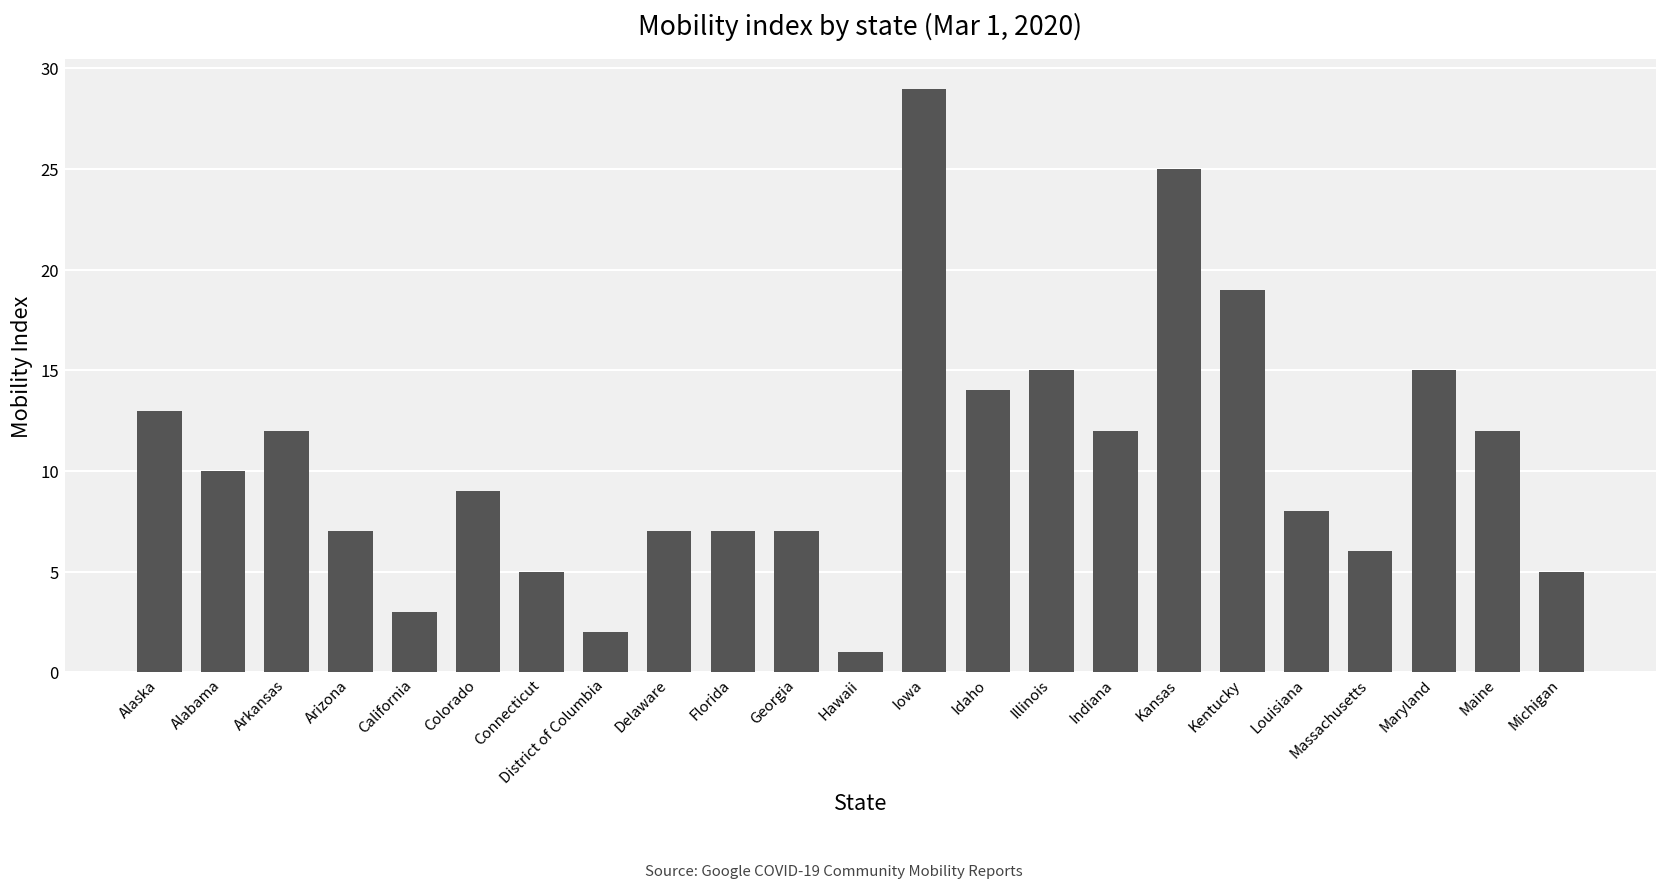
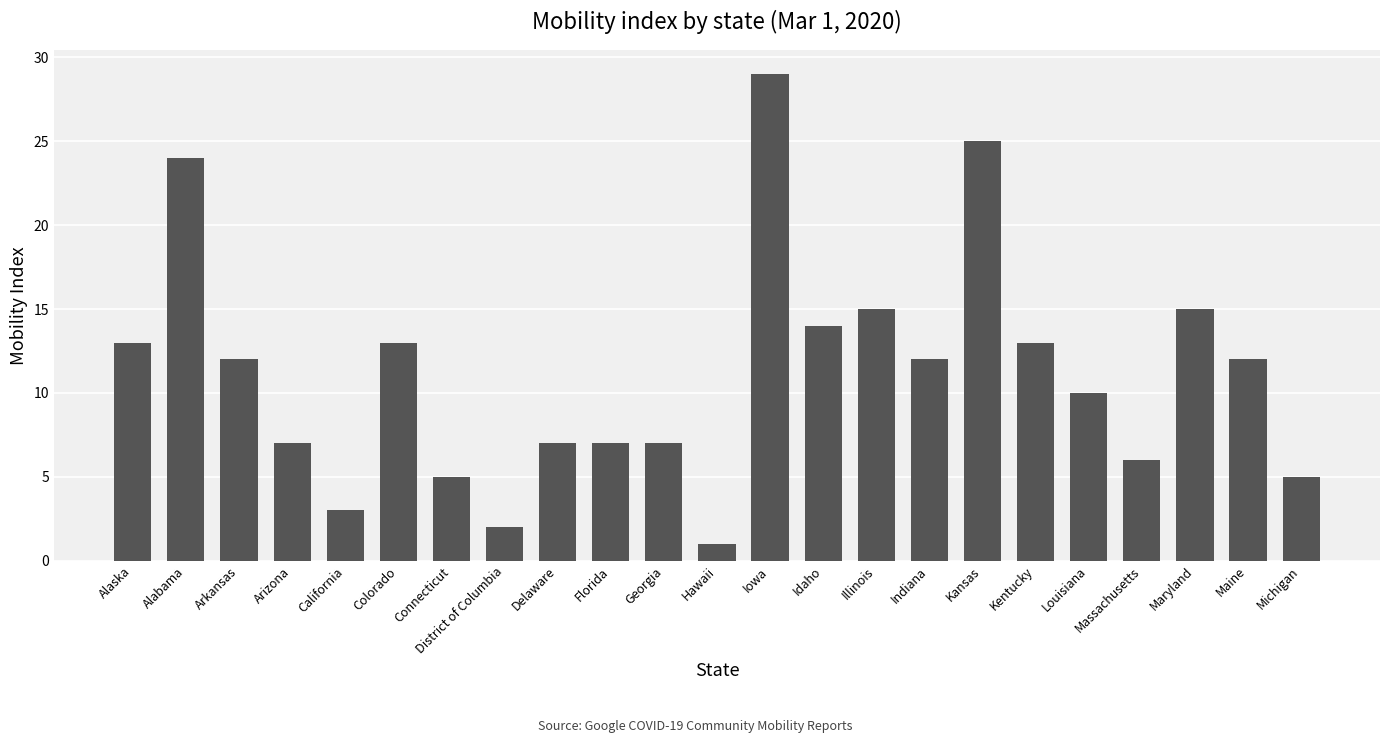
  {
    "Alaska": 13,
-   "Alabama": 10,
+   "Alabama": 24,
    "Arkansas": 12,
    "Arizona": 7,
    "California": 3,
-   "Colorado": 9,
+   "Colorado": 13,
    "Connecticut": 5,
    "District of Columbia": 2,
    "Delaware": 7,
    "Florida": 7,
    "Georgia": 7,
    "Hawaii": 1,
    "Iowa": 29,
    "Idaho": 14,
    "Illinois": 15,
    "Indiana": 12,
    "Kansas": 25,
-   "Kentucky": 19,
-   "Louisiana": 8,
+   "Kentucky": 13,
+   "Louisiana": 10,
    "Massachusetts": 6,
    "Maryland": 15,
    "Maine": 12,
    "Michigan": 5
  }
